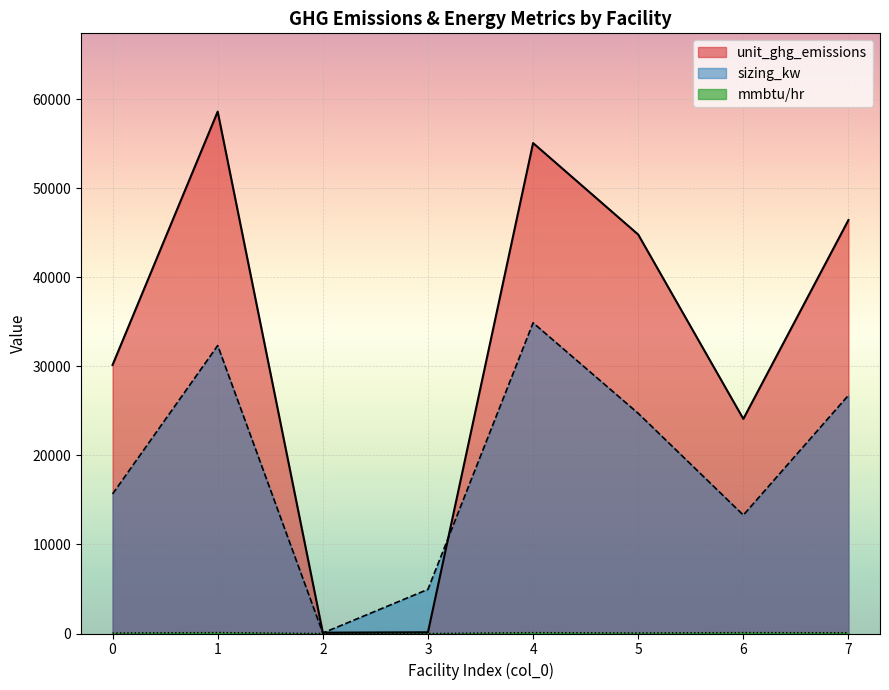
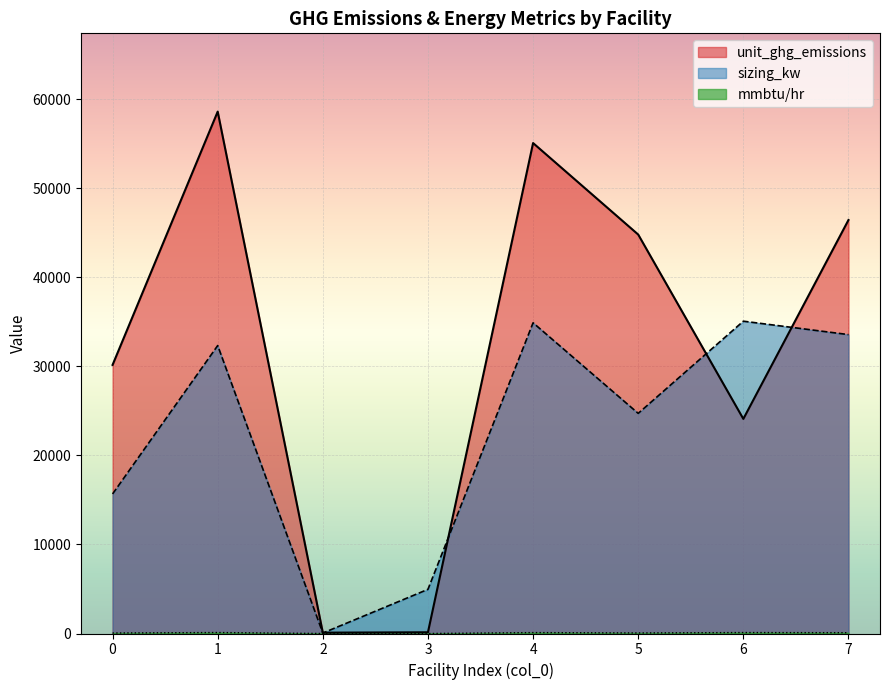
  {
    "unit_ghg_emissions": {
      "0": 30000,
      "1": 59000,
      "4": 55000,
      "5": 45000,
      "6": 24000,
      "7": 46000
    },
    "sizing_kw": {
      "0": 16000,
      "1": 32000,
      "3": 5000,
      "4": 35000,
      "5": 25000,
-     "6": 13000,
-     "7": 27000
+     "6": 35000,
+     "7": 34000
    },
    "mmbtu/hr": {
      "0": 0,
      "1": 0,
      "4": 0,
      "5": 0,
      "6": 0,
      "7": 0
    }
  }
